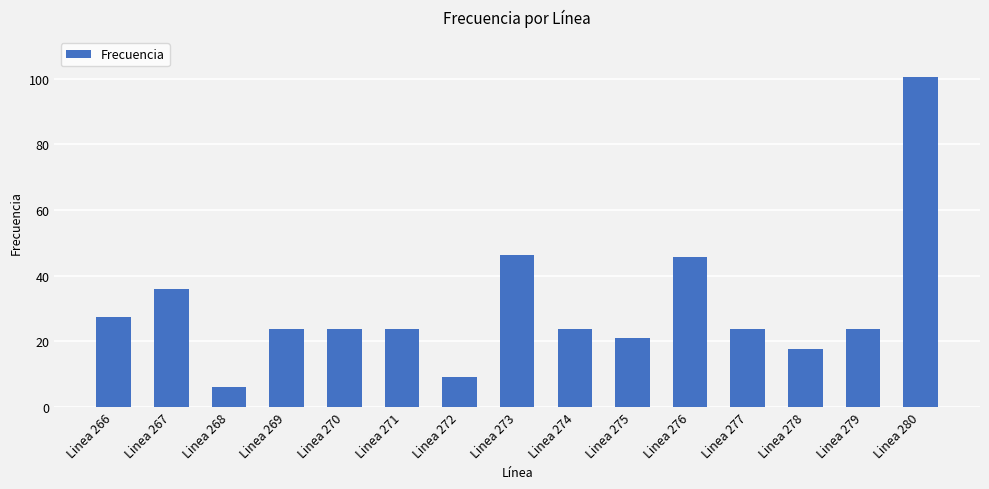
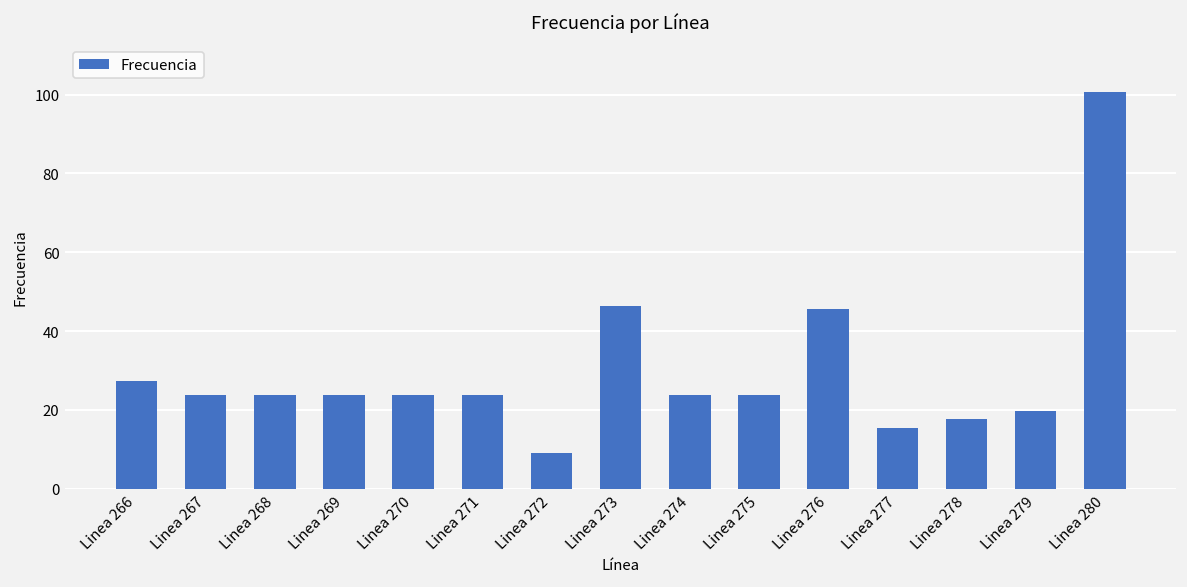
  {
    "Linea 266": 27,
-   "Linea 267": 36,
-   "Linea 268": 6,
+   "Linea 267": 24,
+   "Linea 268": 24,
    "Linea 269": 24,
    "Linea 270": 24,
    "Linea 271": 24,
    "Linea 272": 9,
    "Linea 273": 46,
    "Linea 274": 24,
-   "Linea 275": 21,
+   "Linea 275": 24,
    "Linea 276": 46,
-   "Linea 277": 24,
+   "Linea 277": 15,
    "Linea 278": 18,
-   "Linea 279": 24,
+   "Linea 279": 20,
    "Linea 280": 101
  }
